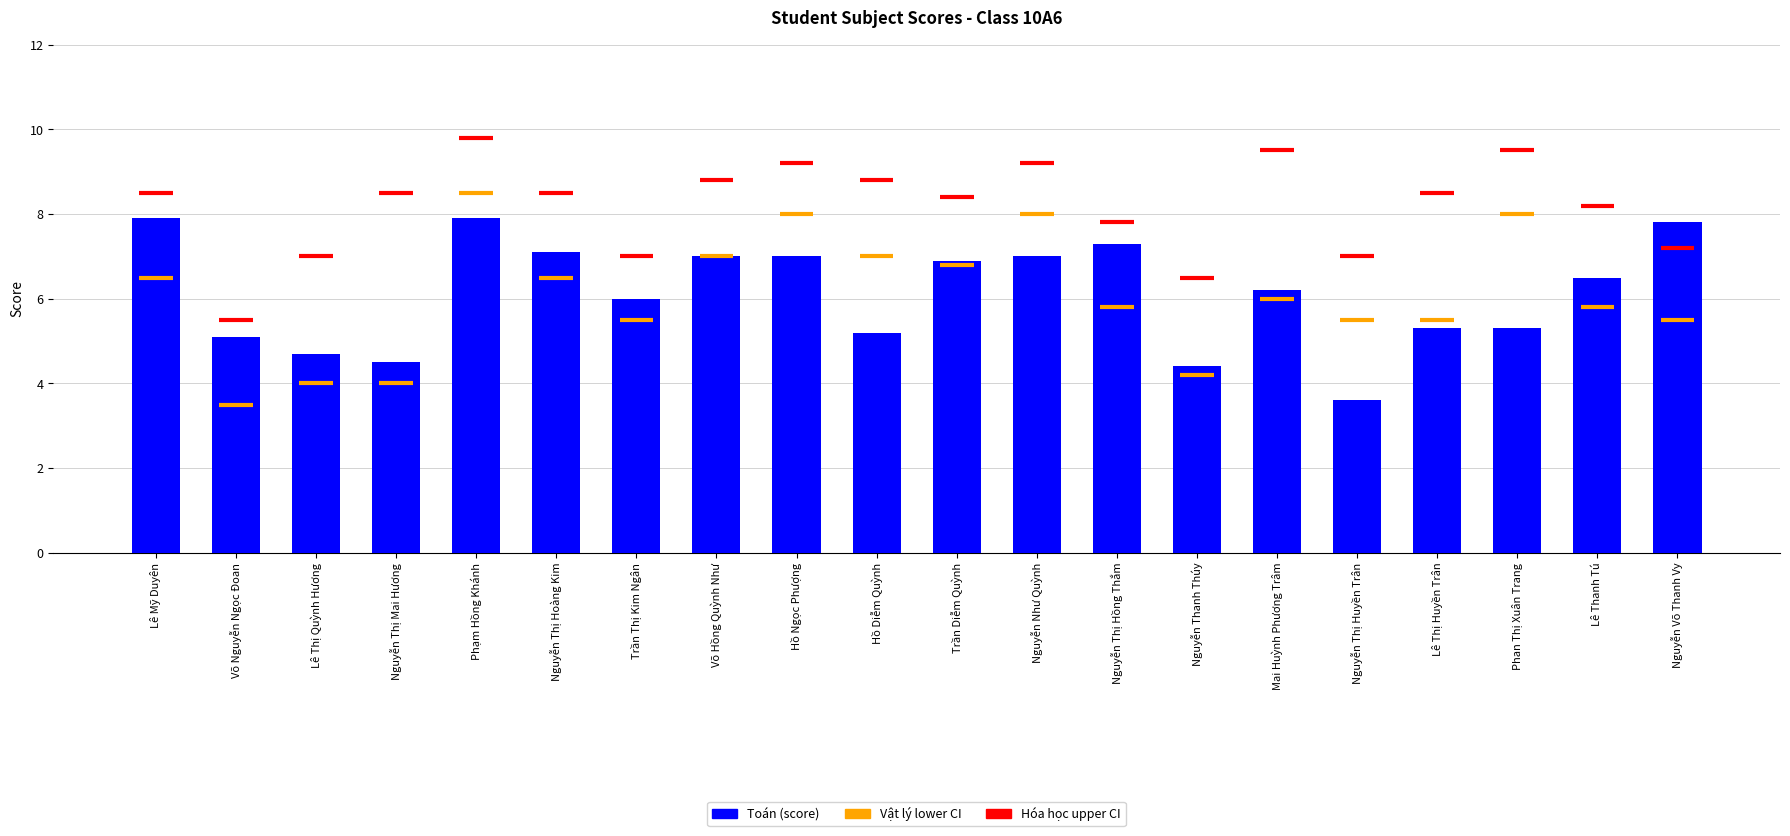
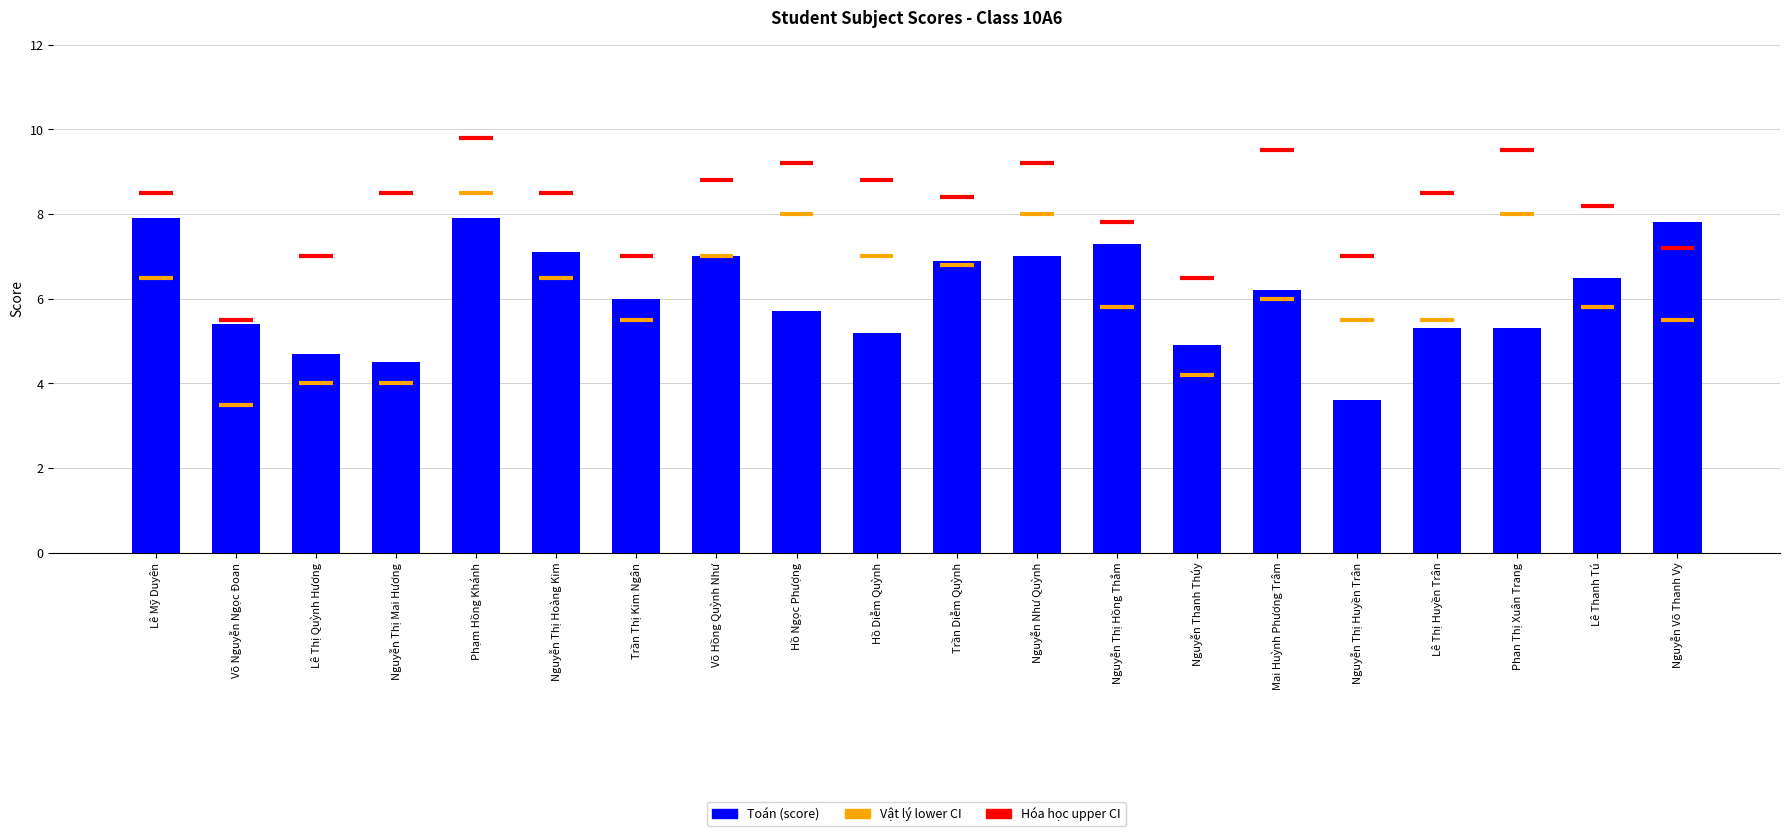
  {
    "Lê Mỹ Duyên": 7.9,
-   "Võ Nguyễn Ngọc Đoan": 5.1,
+   "Võ Nguyễn Ngọc Đoan": 5.4,
    "Lê Thị Quỳnh Hương": 4.7,
    "Nguyễn Thị Mai Hương": 4.5,
    "Phạm Hồng Khánh": 7.9,
    "Nguyễn Thị Hoàng Kim": 7.1,
    "Trần Thị Kim Ngân": 6.0,
    "Võ Hồng Quỳnh Như": 7.0,
-   "Hồ Ngọc Phượng": 7.0,
+   "Hồ Ngọc Phượng": 5.7,
    "Hồ Diễm Quỳnh": 5.2,
    "Trần Diễm Quỳnh": 6.9,
    "Nguyễn Như Quỳnh": 7.0,
    "Nguyễn Thị Hồng Thắm": 7.3,
-   "Nguyễn Thanh Thúy": 4.4,
+   "Nguyễn Thanh Thúy": 4.9,
    "Mai Huỳnh Phương Trâm": 6.2,
    "Nguyễn Thị Huyền Trân": 3.6,
    "Lê Thị Huyền Trân": 5.3,
    "Phan Thị Xuân Trang": 5.3,
    "Lê Thanh Tú": 6.5,
    "Nguyễn Võ Thanh Vy": 7.8
  }
